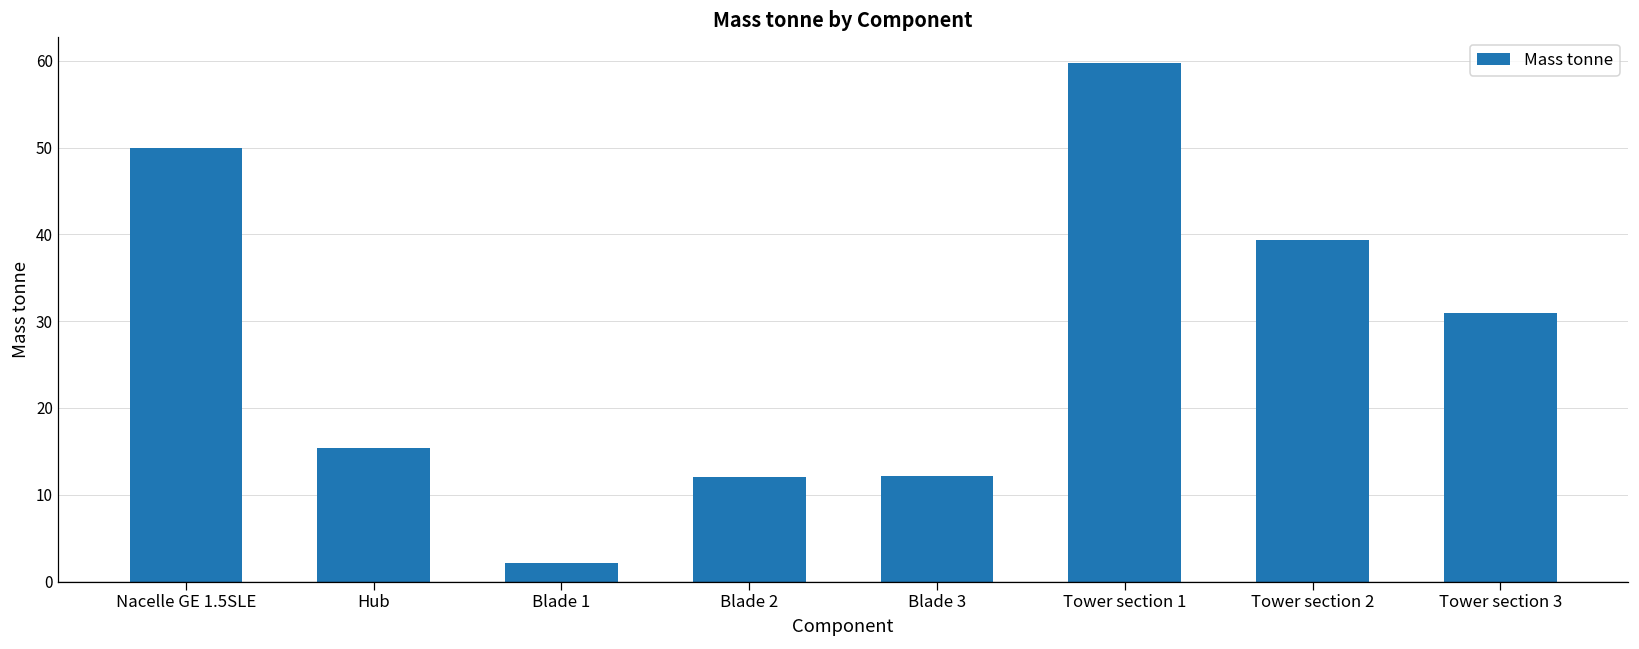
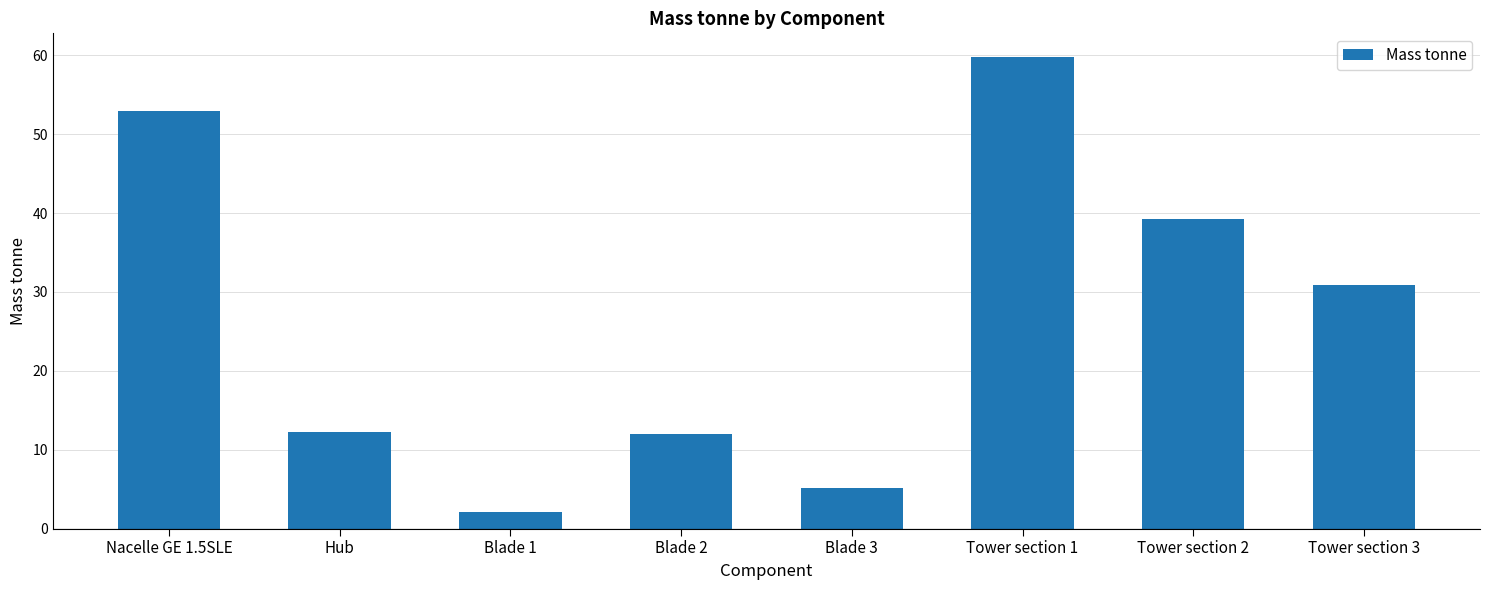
  {
-   "Nacelle GE 1.5SLE": 50,
-   "Hub": 15,
+   "Nacelle GE 1.5SLE": 53,
+   "Hub": 12,
    "Blade 1": 2,
    "Blade 2": 12,
-   "Blade 3": 12,
+   "Blade 3": 5,
    "Tower section 1": 60,
    "Tower section 2": 39,
    "Tower section 3": 31
  }
